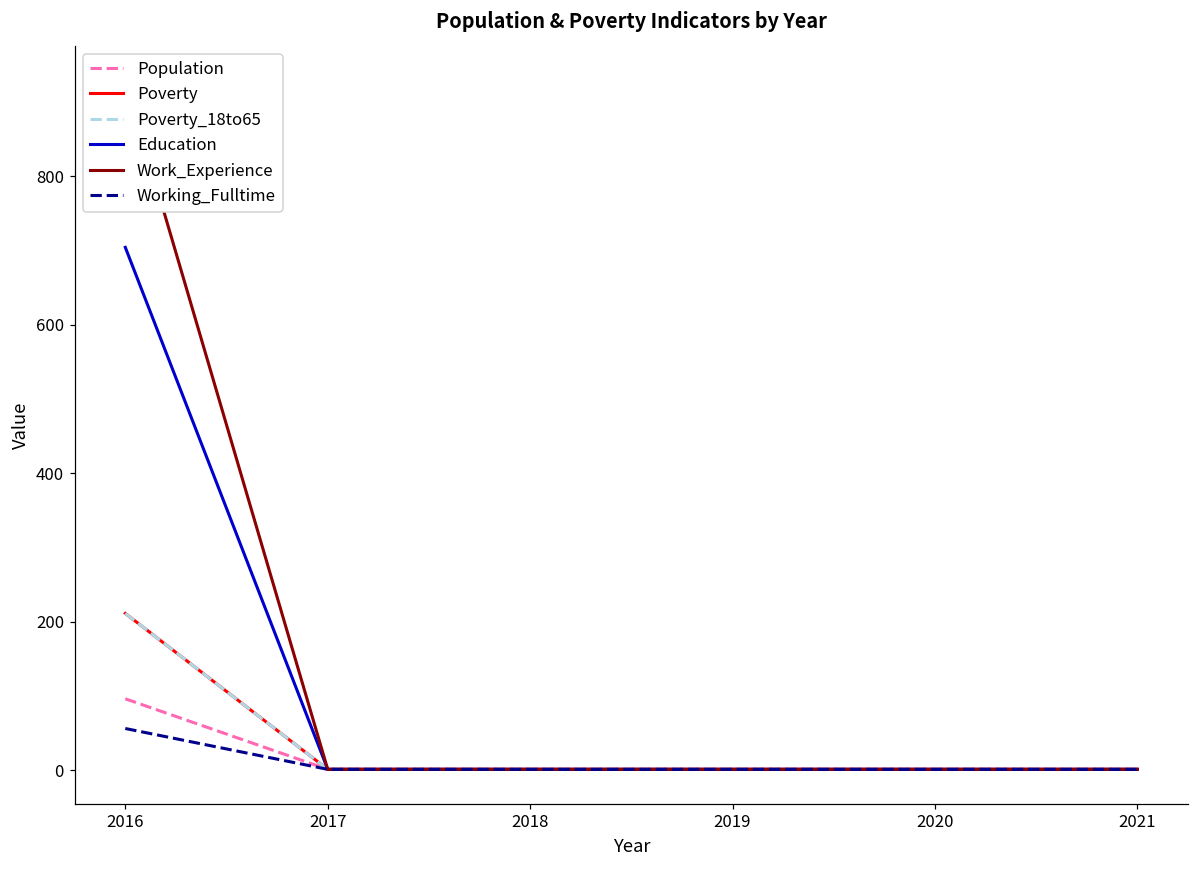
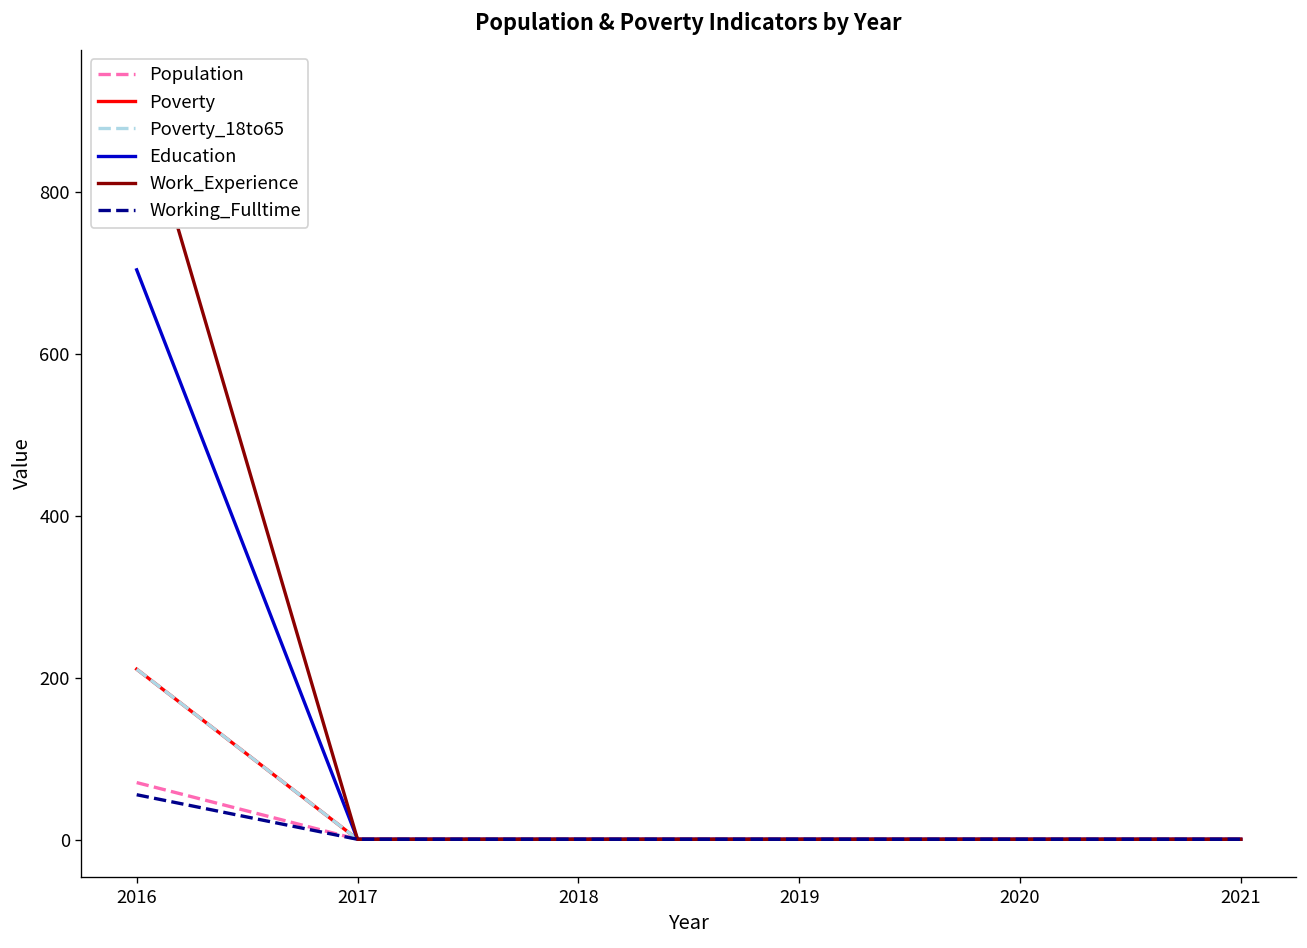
  {
    "Population": {
-     "2016": 100
+     "2016": 70
    },
    "Poverty_18to65": {
      "2016": 210
    },
    "Education": {
      "2016": 700
    },
    "Working_Fulltime": {
      "2016": 60
    }
  }
